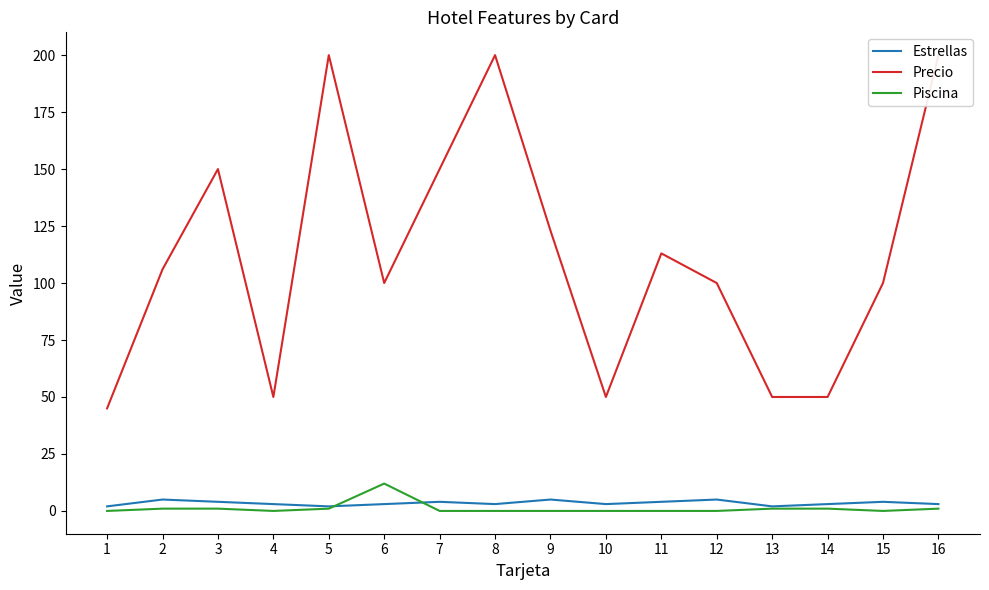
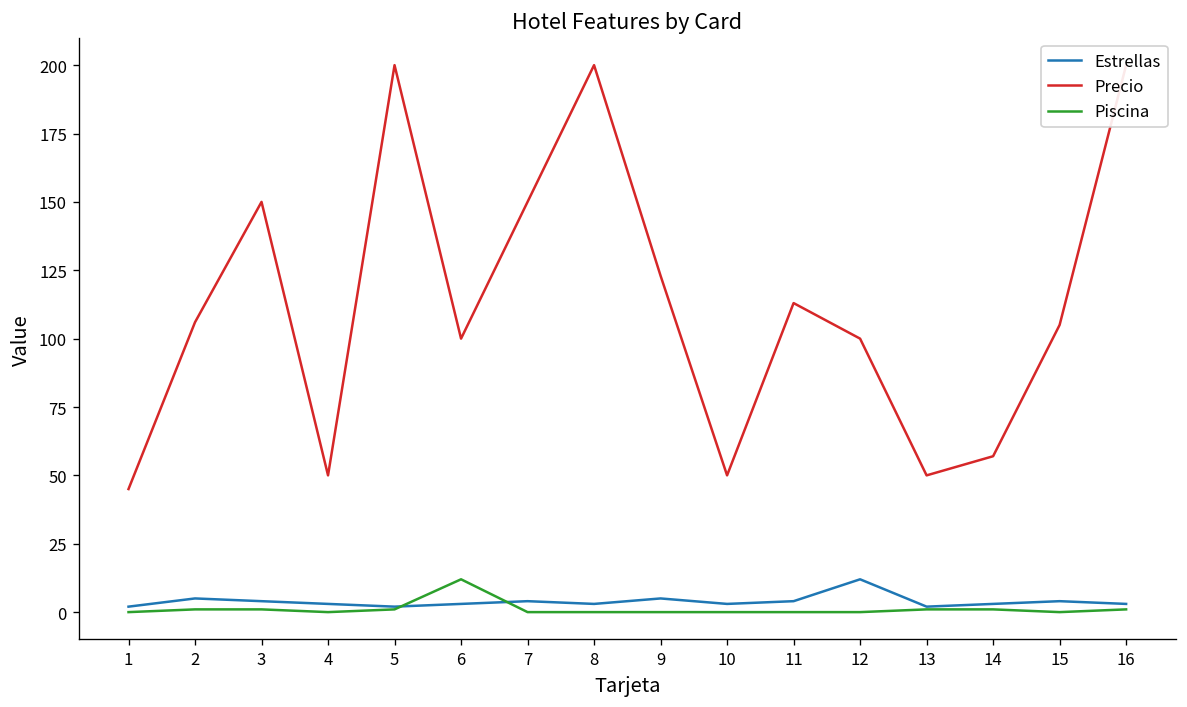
  {
    "Estrellas": {
      "1": 2,
      "2": 5,
      "3": 4,
      "4": 3,
      "6": 3,
      "7": 4,
      "8": 3,
      "9": 5,
      "10": 3,
      "11": 4,
-     "12": 5,
+     "12": 12,
      "14": 3,
      "15": 4,
      "16": 3
    },
    "Precio": {
      "1": 45,
      "2": 106,
      "3": 150,
      "4": 50,
      "5": 200,
      "6": 100,
      "7": 150,
      "8": 200,
      "9": 123,
      "10": 50,
      "11": 113,
      "12": 100,
      "13": 50,
-     "14": 50,
-     "15": 100
+     "14": 57,
+     "15": 105
    },
    "Piscina": {
      "1": 0,
      "2": 1,
      "3": 1,
      "4": 0,
      "6": 12,
      "7": 0,
      "8": 0,
      "9": 0,
      "10": 0,
      "11": 0,
      "12": 0,
      "14": 1,
      "15": 0,
      "16": 1
    }
  }
